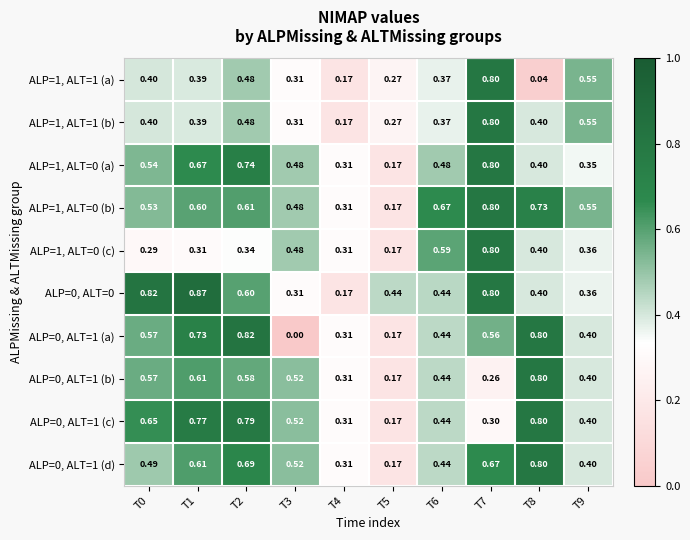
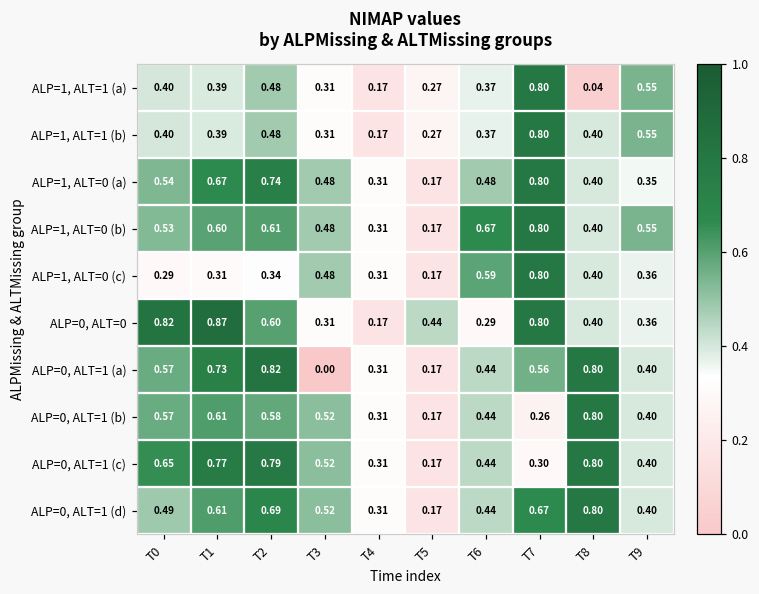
  {
    "ALP=1, ALT=1 (a)": {
      "T0": 0.40,
      "T1": 0.39,
      "T2": 0.48,
      "T3": 0.31,
      "T4": 0.17,
      "T5": 0.27,
      "T6": 0.37,
      "T7": 0.80,
      "T8": 0.04,
      "T9": 0.55
    },
    "ALP=1, ALT=1 (b)": {
      "T0": 0.40,
      "T1": 0.39,
      "T2": 0.48,
      "T3": 0.31,
      "T4": 0.17,
      "T5": 0.27,
      "T6": 0.37,
      "T7": 0.80,
      "T8": 0.40,
      "T9": 0.55
    },
    "ALP=1, ALT=0 (a)": {
      "T0": 0.54,
      "T1": 0.67,
      "T2": 0.74,
      "T3": 0.48,
      "T4": 0.31,
      "T5": 0.17,
      "T6": 0.48,
      "T7": 0.80,
      "T8": 0.40,
      "T9": 0.35
    },
    "ALP=1, ALT=0 (b)": {
      "T0": 0.53,
      "T1": 0.60,
      "T2": 0.61,
      "T3": 0.48,
      "T4": 0.31,
      "T5": 0.17,
      "T6": 0.67,
      "T7": 0.80,
-     "T8": 0.73,
+     "T8": 0.40,
      "T9": 0.55
    },
    "ALP=1, ALT=0 (c)": {
      "T0": 0.29,
      "T1": 0.31,
      "T2": 0.34,
      "T3": 0.48,
      "T4": 0.31,
      "T5": 0.17,
      "T6": 0.59,
      "T7": 0.80,
      "T8": 0.40,
      "T9": 0.36
    },
    "ALP=0, ALT=0": {
      "T0": 0.82,
      "T1": 0.87,
      "T2": 0.60,
      "T3": 0.31,
      "T4": 0.17,
      "T5": 0.44,
-     "T6": 0.44,
+     "T6": 0.29,
      "T7": 0.80,
      "T8": 0.40,
      "T9": 0.36
    },
    "ALP=0, ALT=1 (a)": {
      "T0": 0.57,
      "T1": 0.73,
      "T2": 0.82,
      "T3": 0.00,
      "T4": 0.31,
      "T5": 0.17,
      "T6": 0.44,
      "T7": 0.56,
      "T8": 0.80,
      "T9": 0.40
    },
    "ALP=0, ALT=1 (b)": {
      "T0": 0.57,
      "T1": 0.61,
      "T2": 0.58,
      "T3": 0.52,
      "T4": 0.31,
      "T5": 0.17,
      "T6": 0.44,
      "T7": 0.26,
      "T8": 0.80,
      "T9": 0.40
    },
    "ALP=0, ALT=1 (c)": {
      "T0": 0.65,
      "T1": 0.77,
      "T2": 0.79,
      "T3": 0.52,
      "T4": 0.31,
      "T5": 0.17,
      "T6": 0.44,
      "T7": 0.30,
      "T8": 0.80,
      "T9": 0.40
    },
    "ALP=0, ALT=1 (d)": {
      "T0": 0.49,
      "T1": 0.61,
      "T2": 0.69,
      "T3": 0.52,
      "T4": 0.31,
      "T5": 0.17,
      "T6": 0.44,
      "T7": 0.67,
      "T8": 0.80,
      "T9": 0.40
    }
  }
